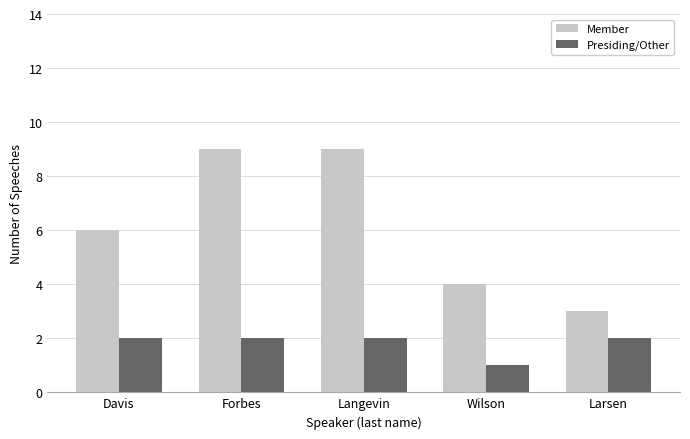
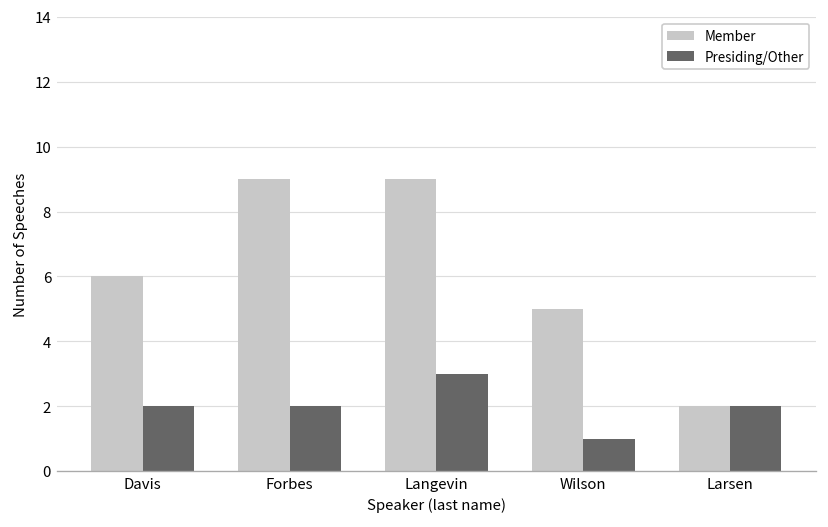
  {
    "Member": {
      "Davis": 6,
      "Forbes": 9,
      "Langevin": 9,
-     "Wilson": 4,
-     "Larsen": 3
+     "Wilson": 5,
+     "Larsen": 2
    },
    "Presiding/Other": {
      "Davis": 2,
      "Forbes": 2,
-     "Langevin": 2,
+     "Langevin": 3,
      "Wilson": 1,
      "Larsen": 2
    }
  }
